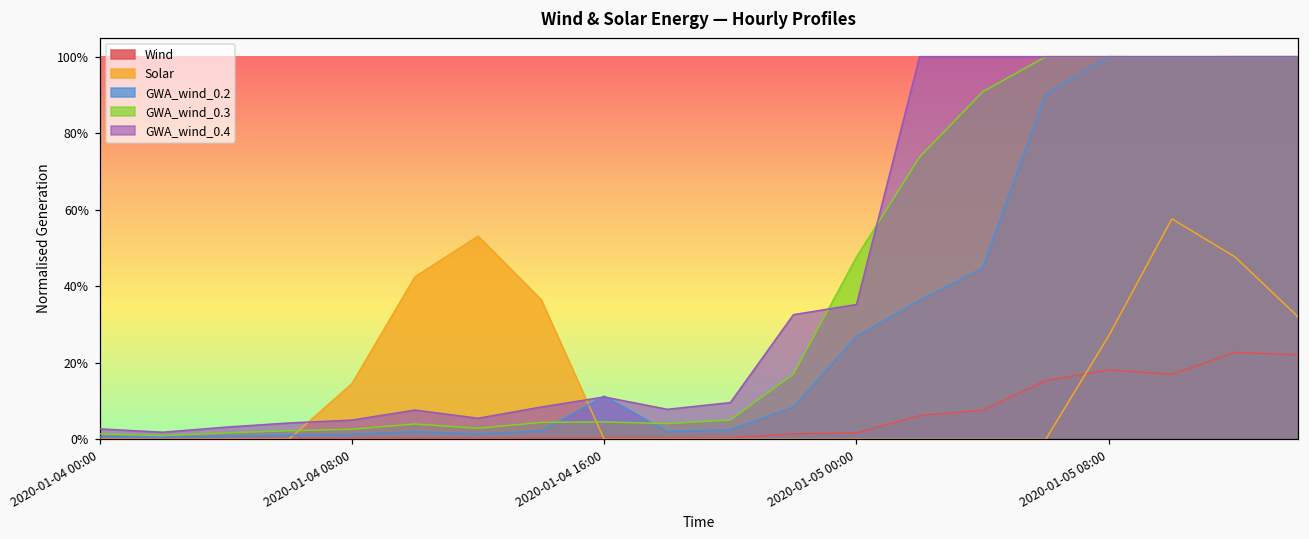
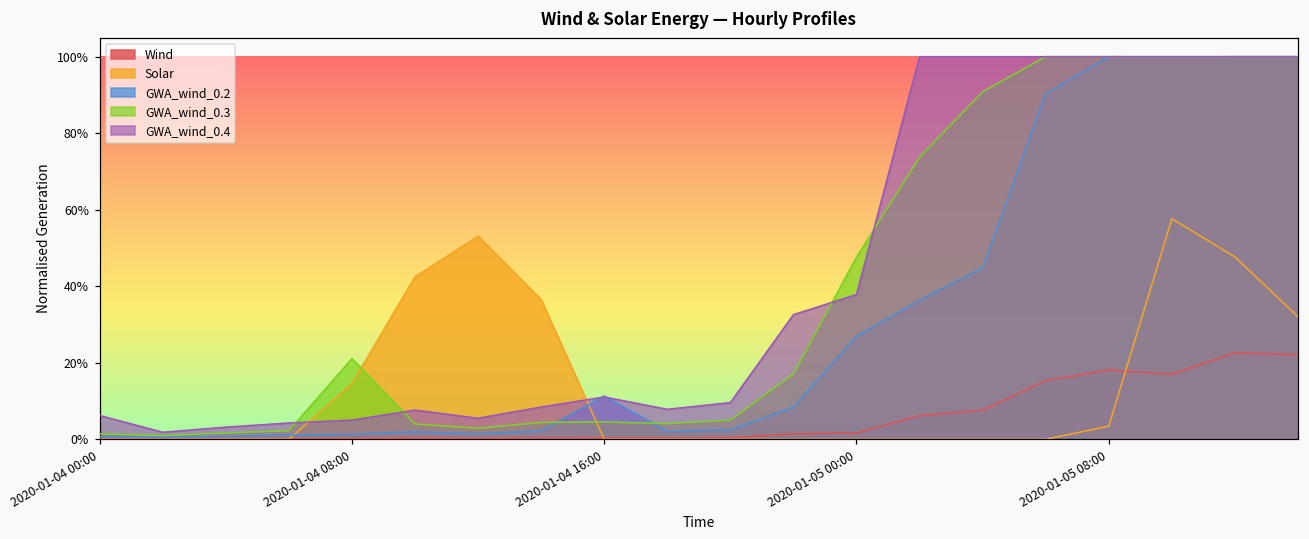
  {
    "Wind": {
      "2020-01-04 08:00": "0%",
      "2020-01-05 00:00": "2%",
      "2020-01-05 08:00": "18%"
    },
    "Solar": {
      "2020-01-04 08:00": "15%",
      "2020-01-05 00:00": "0%",
-     "2020-01-05 08:00": "27%"
+     "2020-01-05 08:00": "3%"
    },
    "GWA_wind_0.2": {
      "2020-01-04 08:00": "1%",
      "2020-01-05 00:00": "27%"
    },
    "GWA_wind_0.3": {
-     "2020-01-04 08:00": "3%",
+     "2020-01-04 08:00": "21%",
      "2020-01-04 16:00": "5%",
      "2020-01-05 00:00": "48%"
    },
    "GWA_wind_0.4": {
-     "2020-01-04 00:00": "3%",
+     "2020-01-04 00:00": "6%",
      "2020-01-04 08:00": "5%",
-     "2020-01-05 00:00": "35%"
+     "2020-01-05 00:00": "38%"
    }
  }
